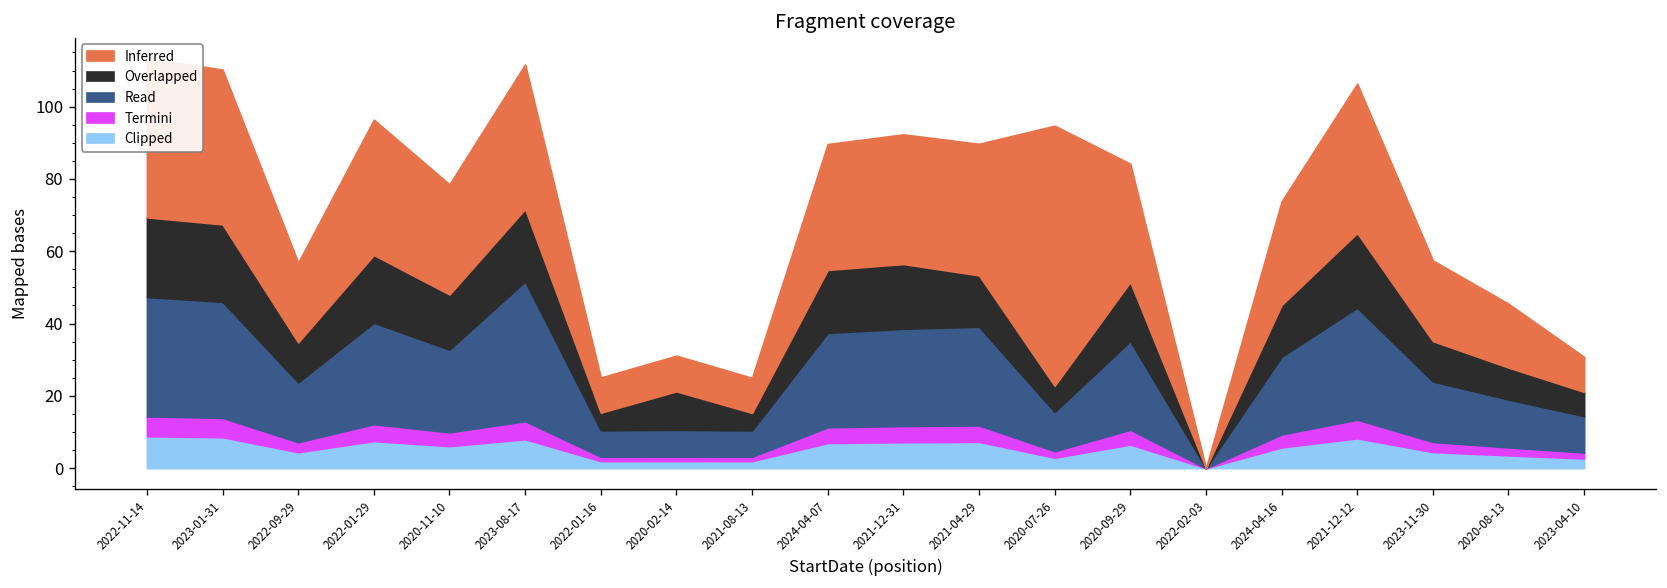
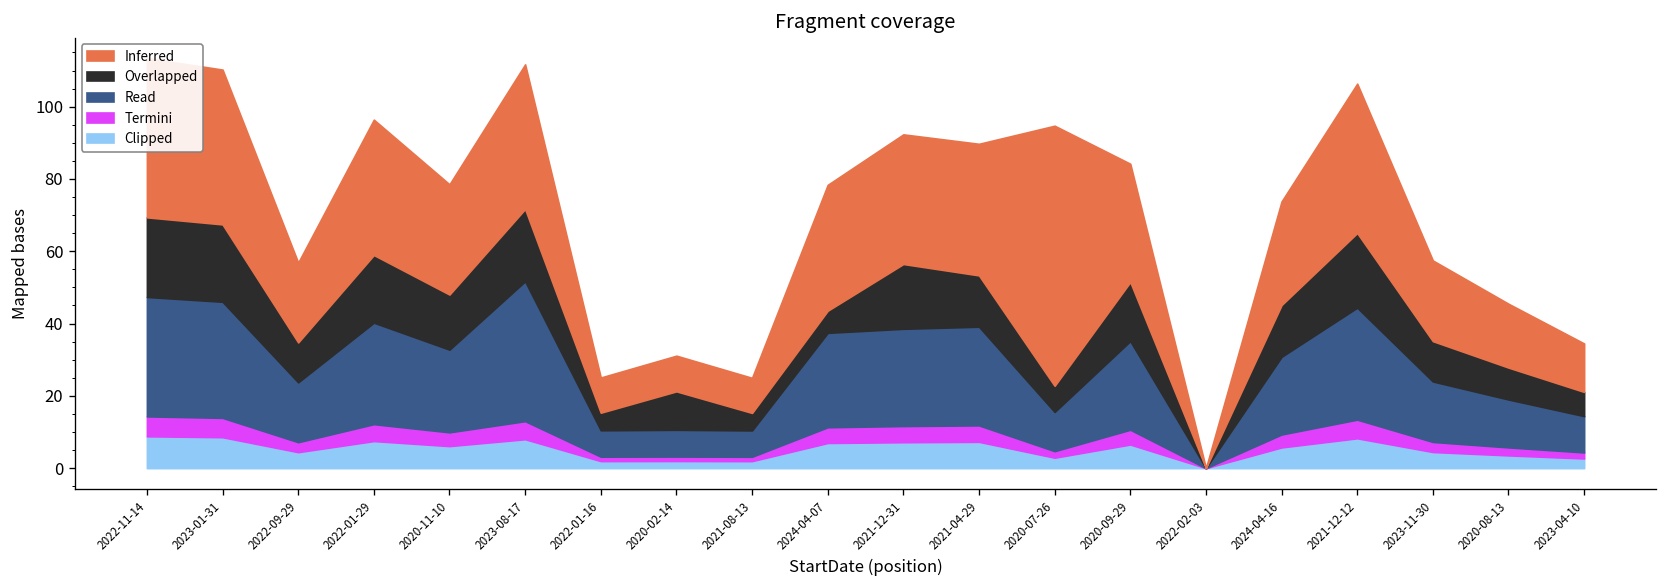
  {
    "Overlapped": {
-     "2024-04-07": 17
+     "2024-04-07": 6
    },
    "Inferred": {
      "2023-01-31": 43,
      "2022-09-29": 22,
      "2022-01-29": 37,
      "2020-11-10": 30,
      "2023-08-17": 40,
      "2022-01-16": 10,
      "2020-02-14": 10,
      "2021-08-13": 10,
      "2024-04-07": 35,
      "2021-12-31": 36,
      "2021-04-29": 36,
      "2020-07-26": 72,
      "2020-09-29": 33,
      "2024-04-16": 29,
      "2021-12-12": 41,
      "2023-11-30": 22,
      "2020-08-13": 18,
-     "2023-04-10": 10
+     "2023-04-10": 13
    }
  }
